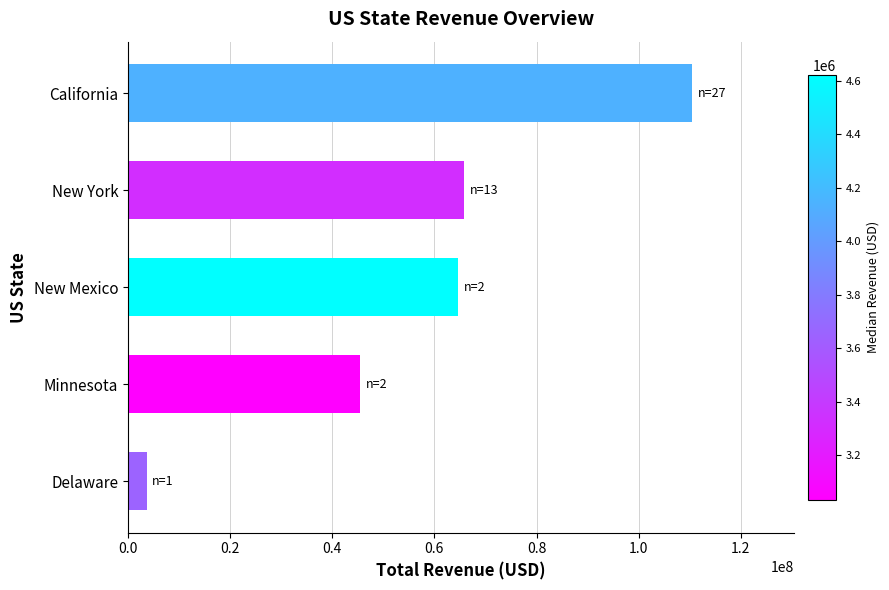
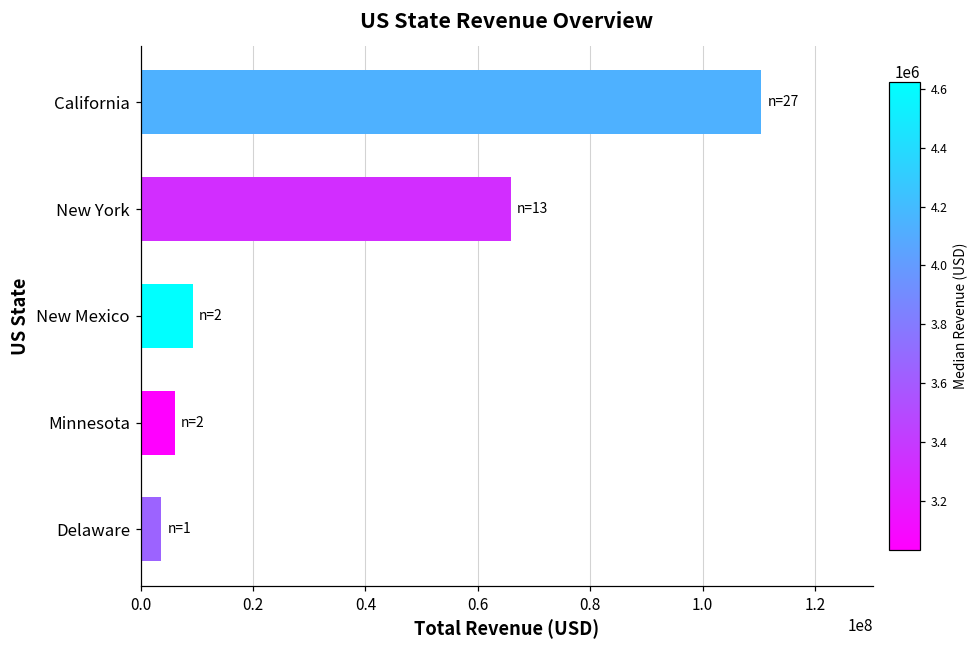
  {
-   "New Mexico": 65000000,
-   "Minnesota": 45000000
+   "New Mexico": 9000000,
+   "Minnesota": 6000000
  }
